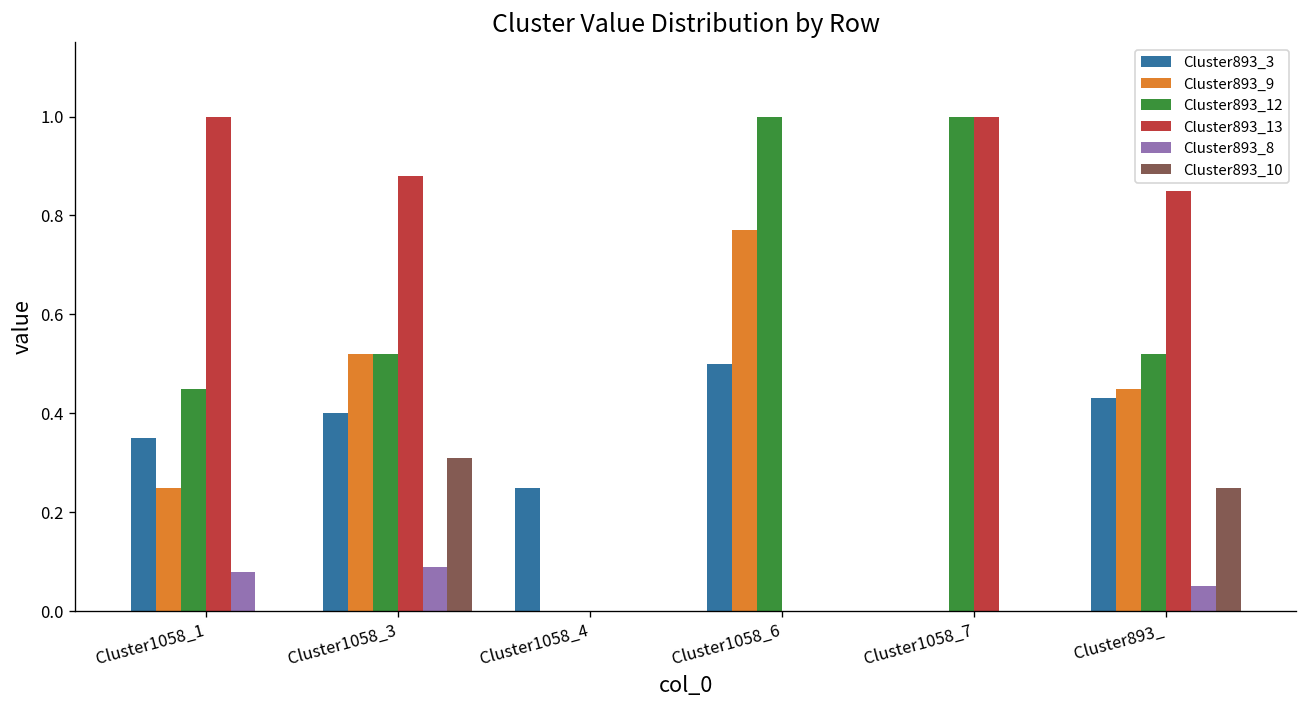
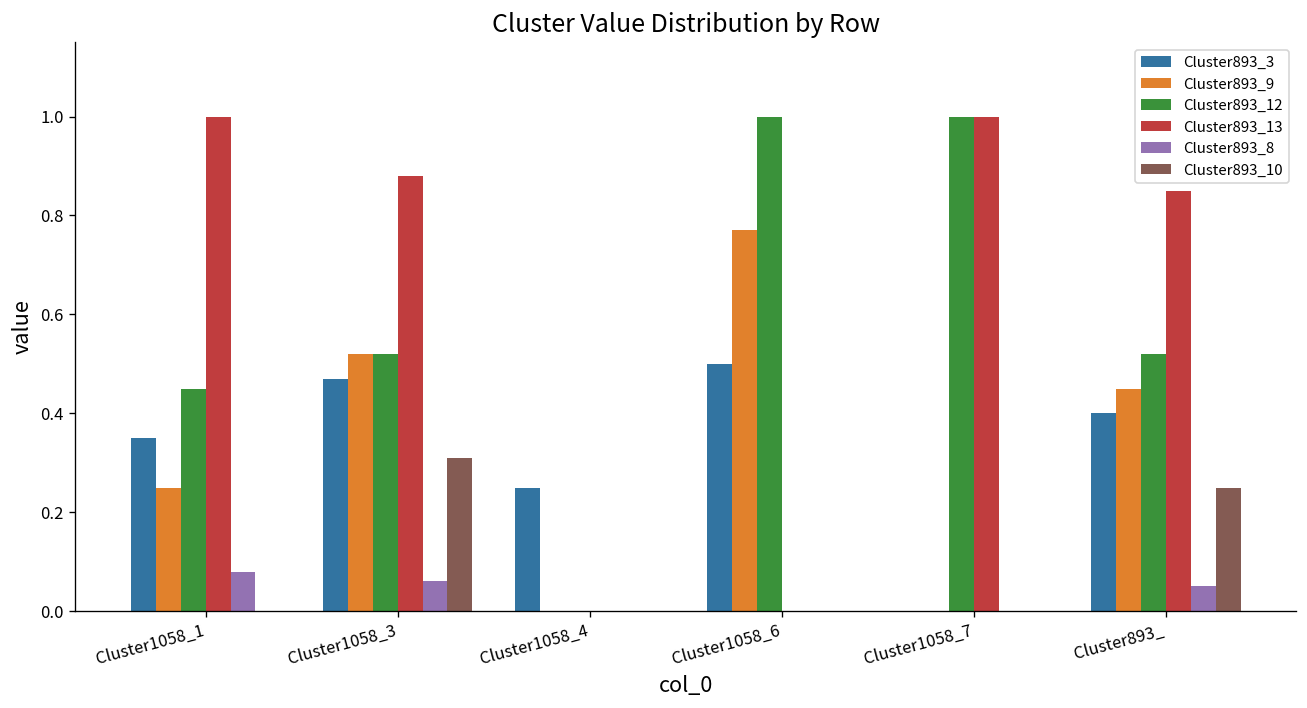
  {
    "Cluster893_3": {
      "Cluster1058_1": 0.35,
-     "Cluster1058_3": 0.40,
+     "Cluster1058_3": 0.47,
      "Cluster1058_4": 0.25,
      "Cluster1058_6": 0.50,
      "Cluster1058_7": 0.00,
-     "Cluster893_": 0.43
+     "Cluster893_": 0.40
    },
    "Cluster893_9": {
      "Cluster1058_1": 0.25,
      "Cluster1058_3": 0.52,
      "Cluster1058_4": 0.00,
      "Cluster1058_6": 0.77,
      "Cluster1058_7": 0.00,
      "Cluster893_": 0.45
    },
    "Cluster893_12": {
      "Cluster1058_1": 0.45,
      "Cluster1058_3": 0.52,
      "Cluster1058_4": 0.00,
      "Cluster1058_6": 1.00,
      "Cluster1058_7": 1.00,
      "Cluster893_": 0.52
    },
    "Cluster893_13": {
      "Cluster1058_1": 1.00,
      "Cluster1058_3": 0.88,
      "Cluster1058_4": 0.00,
      "Cluster1058_6": 0.00,
      "Cluster1058_7": 1.00
    },
    "Cluster893_8": {
      "Cluster1058_1": 0.08,
-     "Cluster1058_3": 0.09,
+     "Cluster1058_3": 0.06,
      "Cluster1058_4": 0.00,
      "Cluster1058_6": 0.00,
      "Cluster1058_7": 0.00,
      "Cluster893_": 0.05
    },
    "Cluster893_10": {
      "Cluster1058_1": 0.00,
      "Cluster1058_3": 0.31,
      "Cluster1058_4": 0.00,
      "Cluster1058_6": 0.00,
      "Cluster1058_7": 0.00,
      "Cluster893_": 0.25
    }
  }
